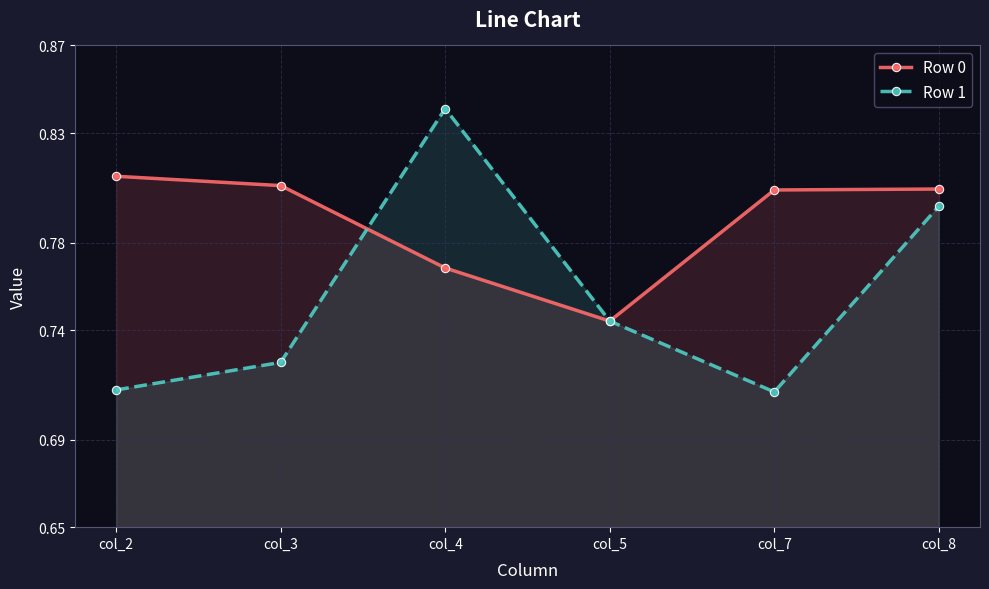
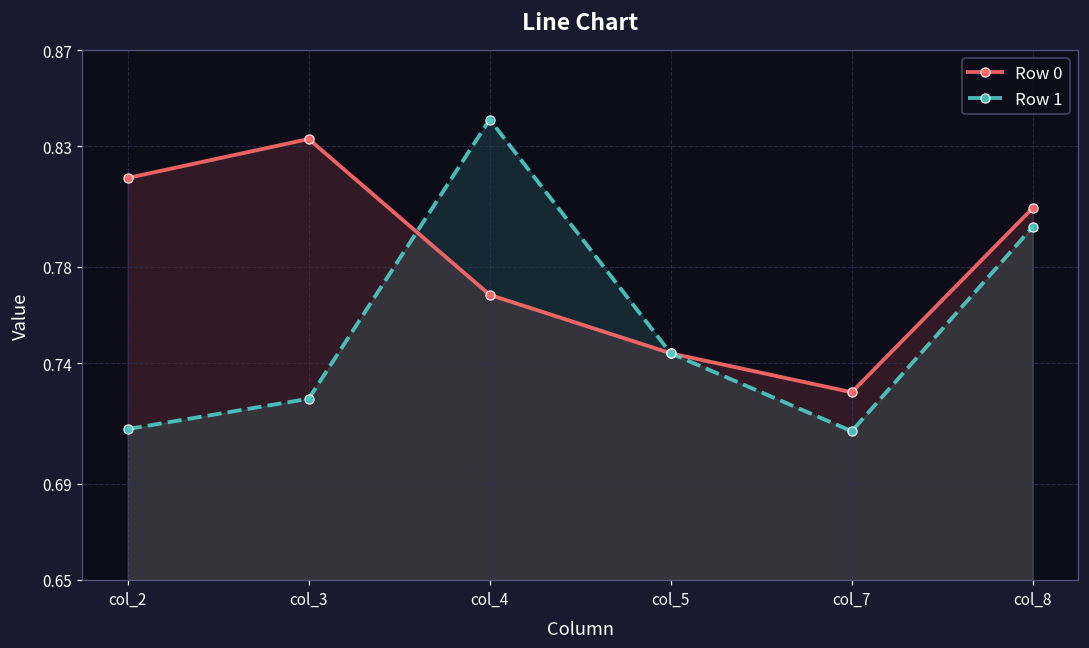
  {
    "Row 0": {
-     "col_2": 0.810,
-     "col_3": 0.806,
+     "col_2": 0.817,
+     "col_3": 0.833,
      "col_4": 0.768,
-     "col_7": 0.804,
+     "col_7": 0.728,
      "col_8": 0.804
    },
    "Row 1": {
      "col_2": 0.713,
      "col_3": 0.725,
      "col_4": 0.841,
      "col_7": 0.712,
      "col_8": 0.797
    }
  }
